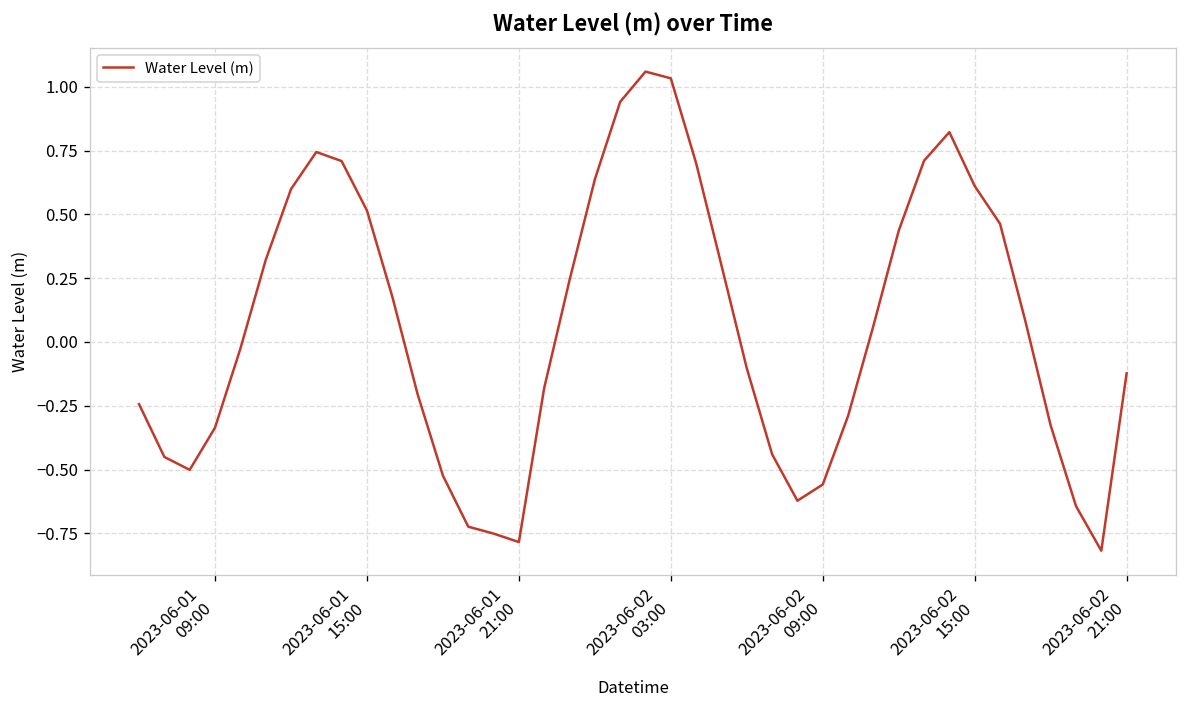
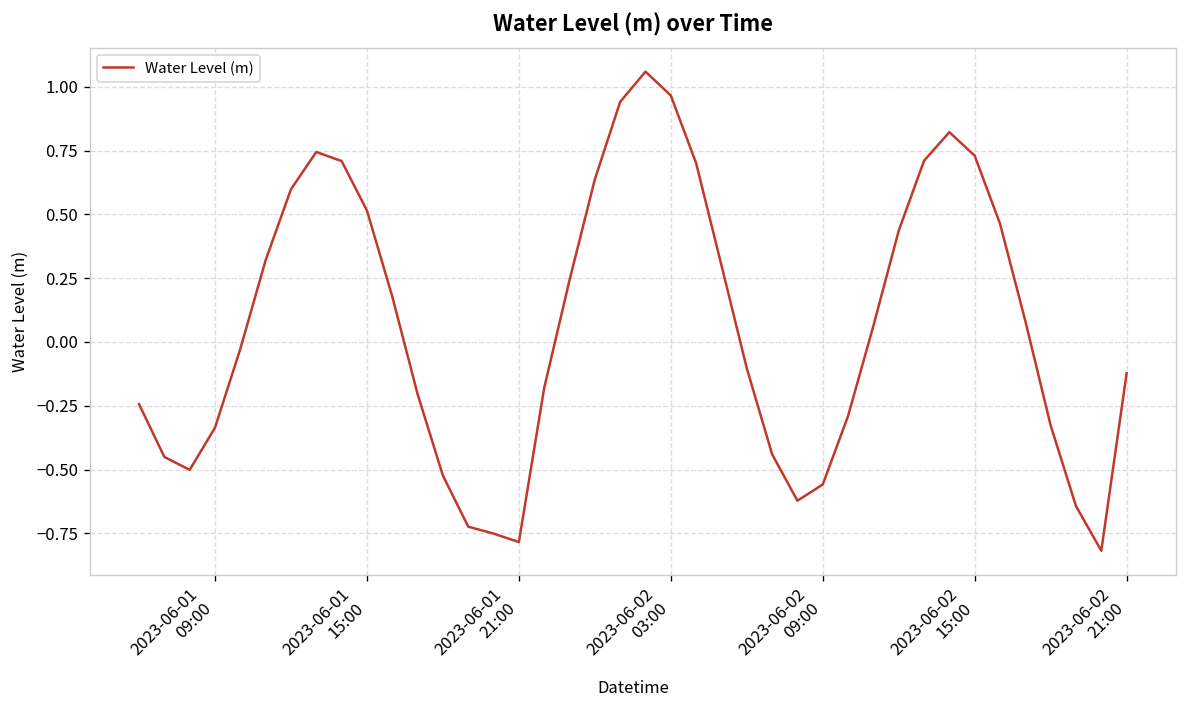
  {
    "2023-06-01 09:00": -0.34,
    "2023-06-01 15:00": 0.52,
    "2023-06-01 21:00": -0.78,
-   "2023-06-02 03:00": 1.03,
+   "2023-06-02 03:00": 0.97,
    "2023-06-02 09:00": -0.56,
-   "2023-06-02 15:00": 0.61,
+   "2023-06-02 15:00": 0.73,
    "2023-06-02 21:00": -0.12
  }
